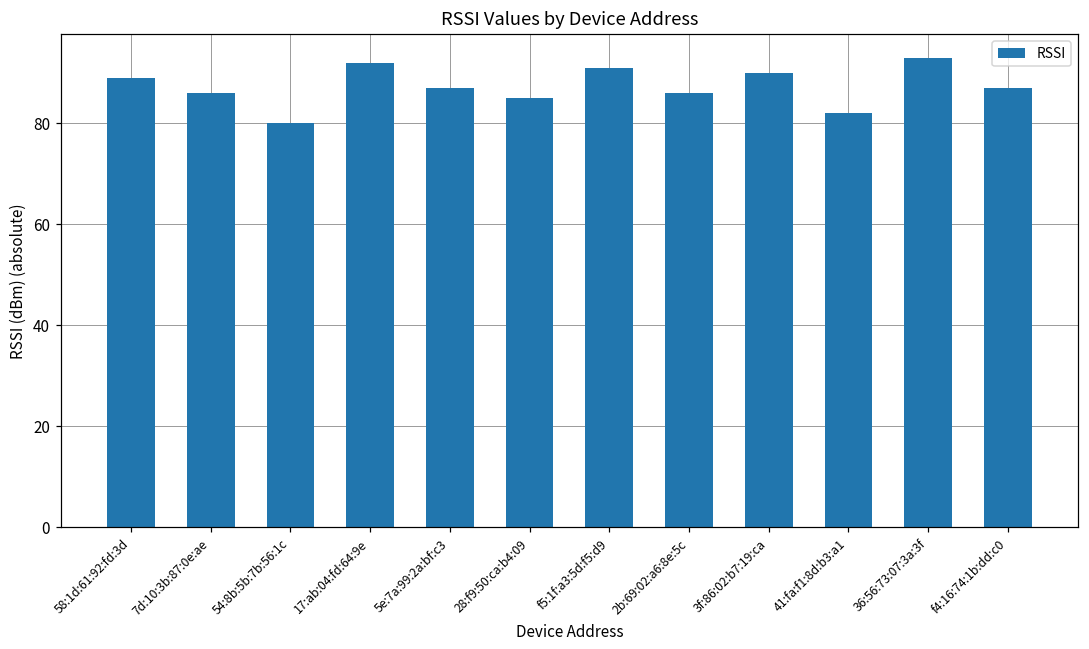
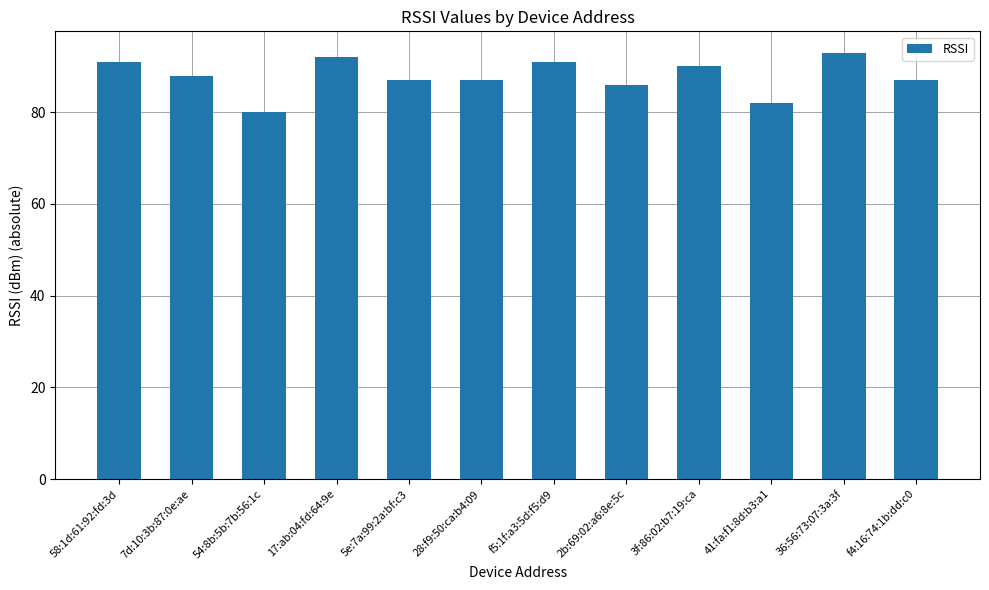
  {
-   "58:1d:61:92:fd:3d": 89,
-   "7d:10:3b:87:0e:ae": 86,
+   "58:1d:61:92:fd:3d": 91,
+   "7d:10:3b:87:0e:ae": 88,
    "54:8b:5b:7b:56:1c": 80,
    "17:ab:04:fd:64:9e": 92,
    "5e:7a:99:2a:bf:c3": 87,
-   "28:f9:50:ca:b4:09": 85,
+   "28:f9:50:ca:b4:09": 87,
    "f5:1f:a3:5d:f5:d9": 91,
    "2b:69:02:a6:8e:5c": 86,
    "3f:86:02:b7:19:ca": 90,
    "41:fa:f1:8d:b3:a1": 82,
    "36:56:73:07:3a:3f": 93,
    "f4:16:74:1b:dd:c0": 87
  }
